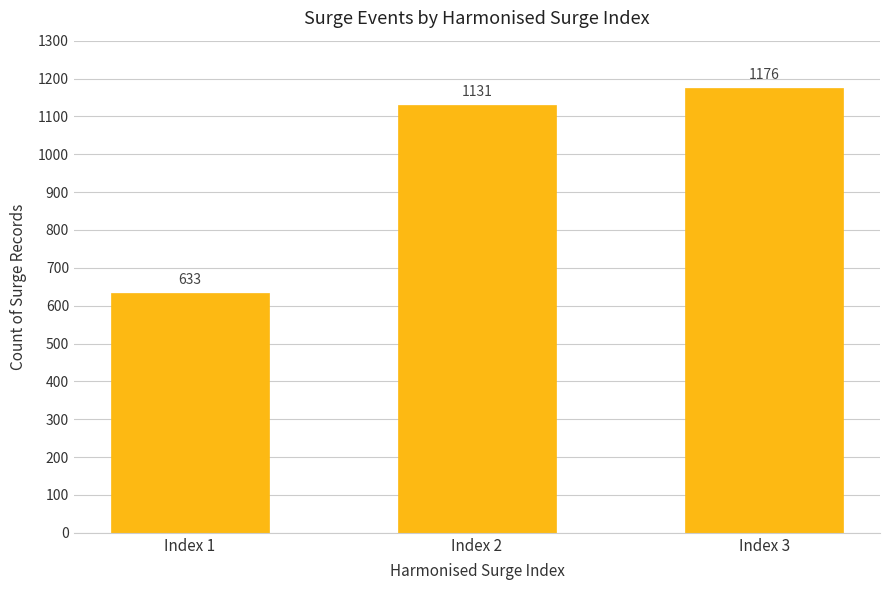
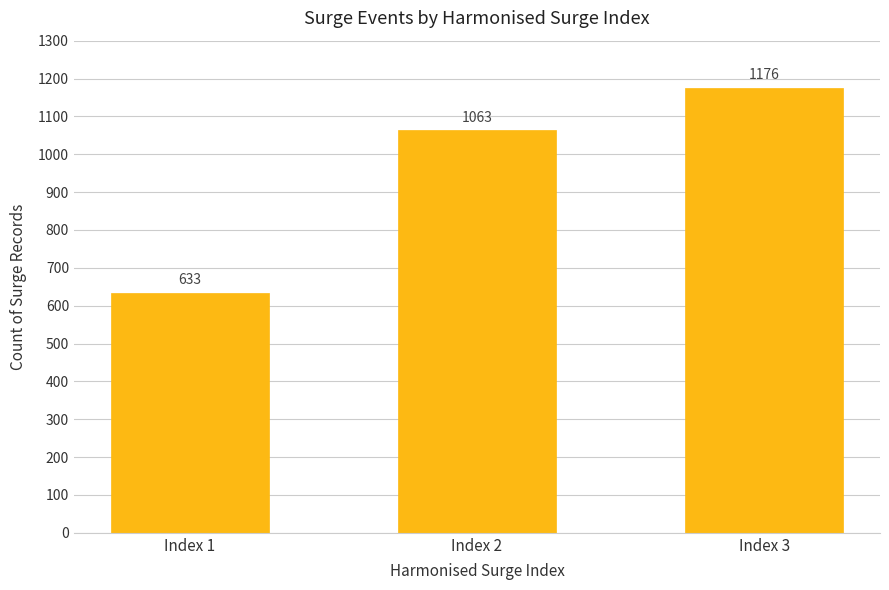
  {
    "Index 1": 633,
-   "Index 2": 1131,
+   "Index 2": 1063,
    "Index 3": 1176
  }
